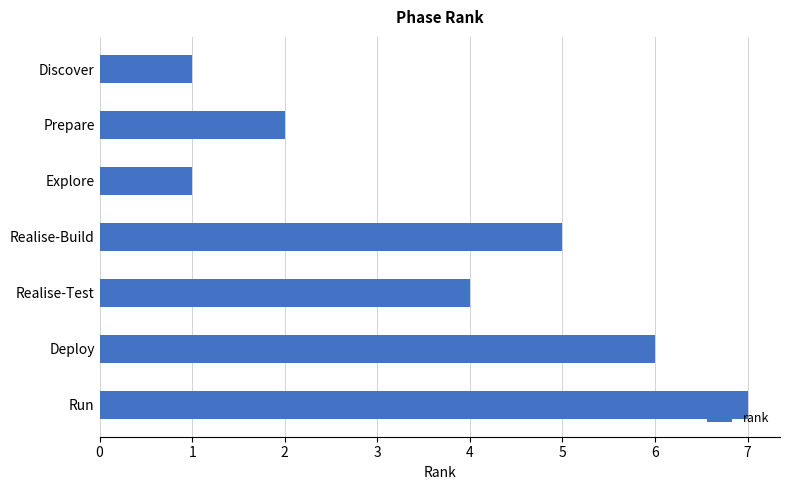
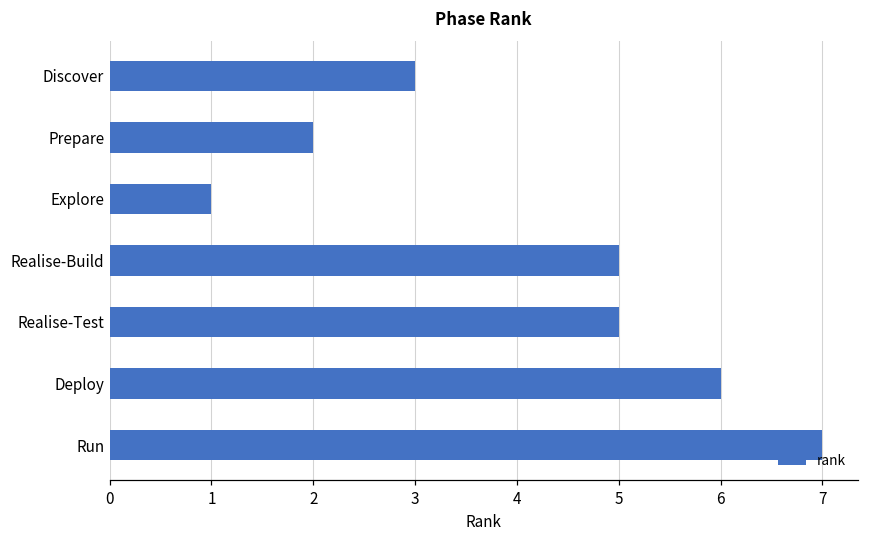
  {
-   "Discover": 1,
+   "Discover": 3,
    "Prepare": 2,
    "Explore": 1,
    "Realise-Build": 5,
-   "Realise-Test": 4,
+   "Realise-Test": 5,
    "Deploy": 6,
    "Run": 7
  }
